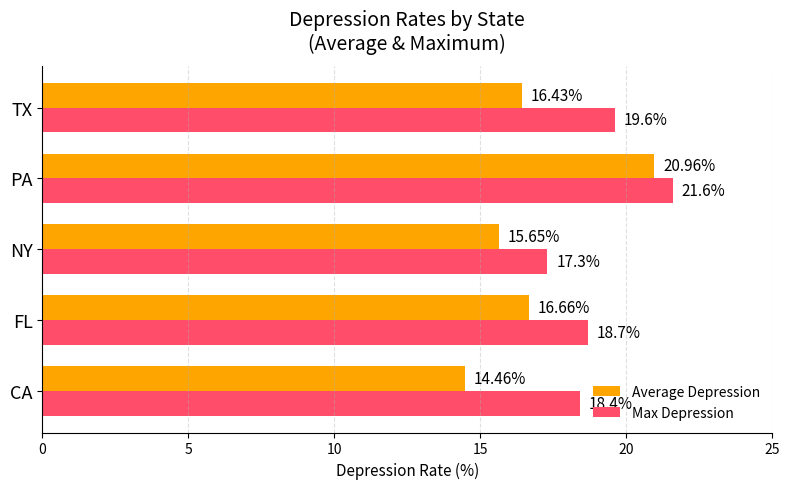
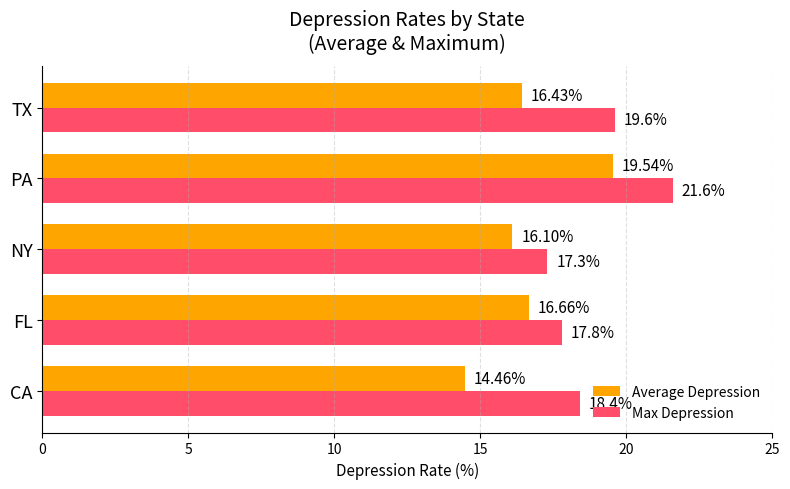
  {
    "Average Depression": {
      "TX": "16.43%",
-     "PA": "20.96%",
-     "NY": "15.65%",
+     "PA": "19.54%",
+     "NY": "16.10%",
      "FL": "16.66%",
      "CA": "14.46%"
    },
    "Max Depression": {
      "TX": "19.6%",
      "PA": "21.6%",
      "NY": "17.3%",
-     "FL": "18.7%",
+     "FL": "17.8%",
      "CA": "18.4%"
    }
  }
